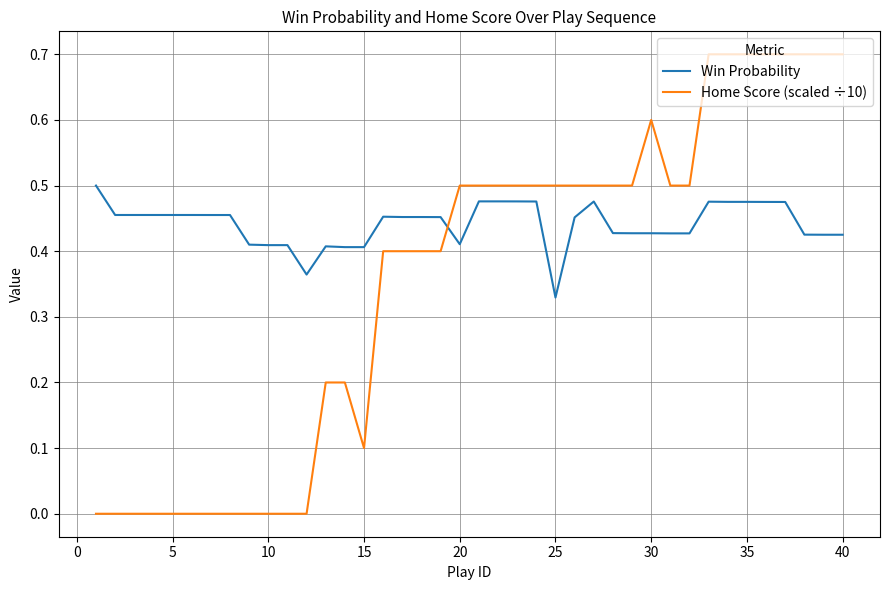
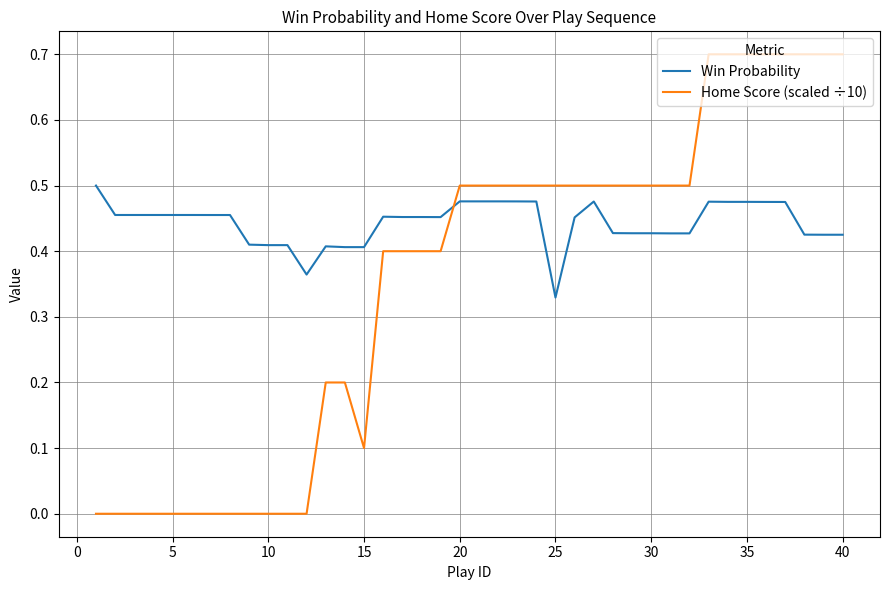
  {
    "Win Probability": {
      "5": 0.46,
      "10": 0.41,
      "15": 0.41,
-     "20": 0.41,
+     "20": 0.48,
      "25": 0.33,
      "30": 0.43,
      "35": 0.48,
      "40": 0.43
    },
    "Home Score (scaled ÷10)": {
      "5": 0.00,
      "10": 0.00,
      "15": 0.10,
      "20": 0.50,
      "25": 0.50,
-     "30": 0.60
+     "30": 0.50
    }
  }
